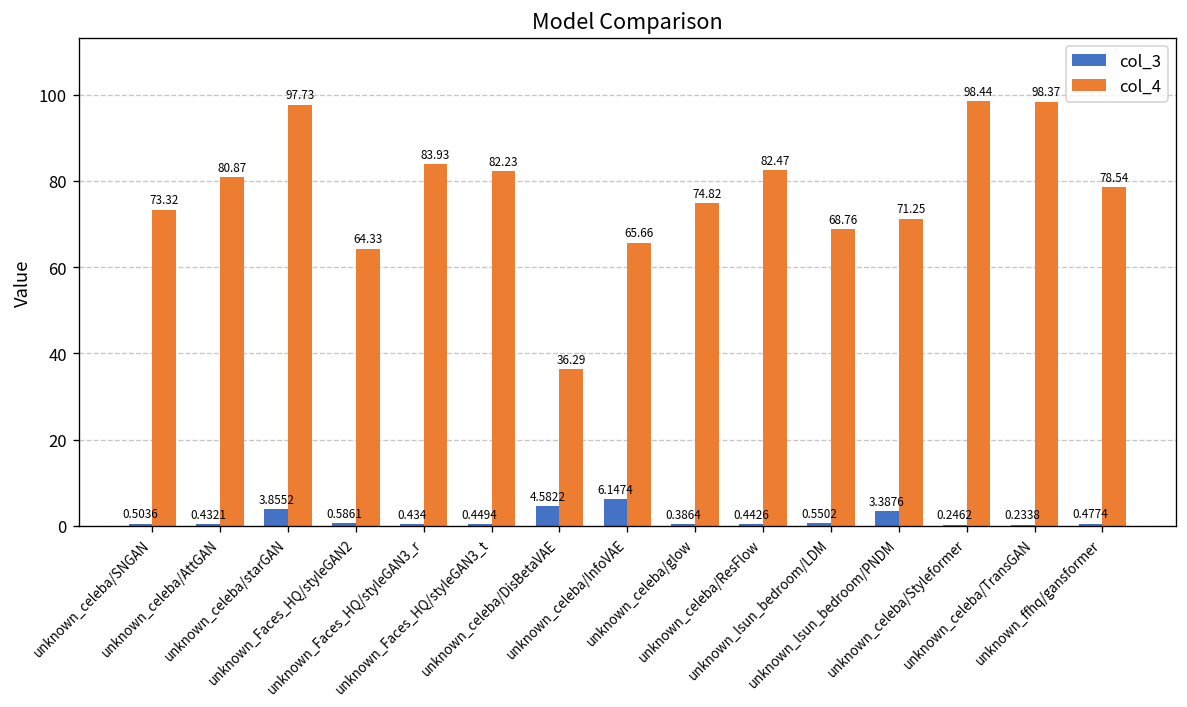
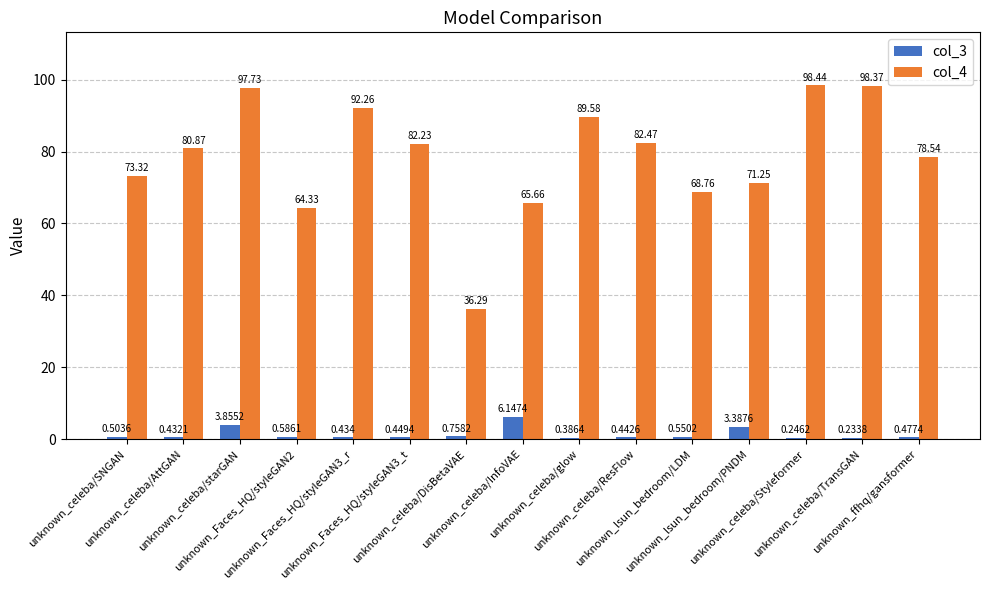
  {
    "col_3": {
      "unknown_celeba/SNGAN": 0.5036,
      "unknown_celeba/AttGAN": 0.4321,
      "unknown_celeba/starGAN": 3.8552,
      "unknown_Faces_HQ/styleGAN2": 0.5861,
      "unknown_Faces_HQ/styleGAN3_r": 0.434,
      "unknown_Faces_HQ/styleGAN3_t": 0.4494,
-     "unknown_celeba/DisBetaVAE": 4.5822,
+     "unknown_celeba/DisBetaVAE": 0.7582,
      "unknown_celeba/InfoVAE": 6.1474,
      "unknown_celeba/glow": 0.3864,
      "unknown_celeba/ResFlow": 0.4426,
      "unknown_lsun_bedroom/LDM": 0.5502,
      "unknown_lsun_bedroom/PNDM": 3.3876,
      "unknown_celeba/Styleformer": 0.2462,
      "unknown_celeba/TransGAN": 0.2338,
      "unknown_ffhq/gansformer": 0.4774
    },
    "col_4": {
      "unknown_celeba/SNGAN": 73.32,
      "unknown_celeba/AttGAN": 80.87,
      "unknown_celeba/starGAN": 97.73,
      "unknown_Faces_HQ/styleGAN2": 64.33,
-     "unknown_Faces_HQ/styleGAN3_r": 83.93,
+     "unknown_Faces_HQ/styleGAN3_r": 92.26,
      "unknown_Faces_HQ/styleGAN3_t": 82.23,
      "unknown_celeba/DisBetaVAE": 36.29,
      "unknown_celeba/InfoVAE": 65.66,
-     "unknown_celeba/glow": 74.82,
+     "unknown_celeba/glow": 89.58,
      "unknown_celeba/ResFlow": 82.47,
      "unknown_lsun_bedroom/LDM": 68.76,
      "unknown_lsun_bedroom/PNDM": 71.25,
      "unknown_celeba/Styleformer": 98.44,
      "unknown_celeba/TransGAN": 98.37,
      "unknown_ffhq/gansformer": 78.54
    }
  }
